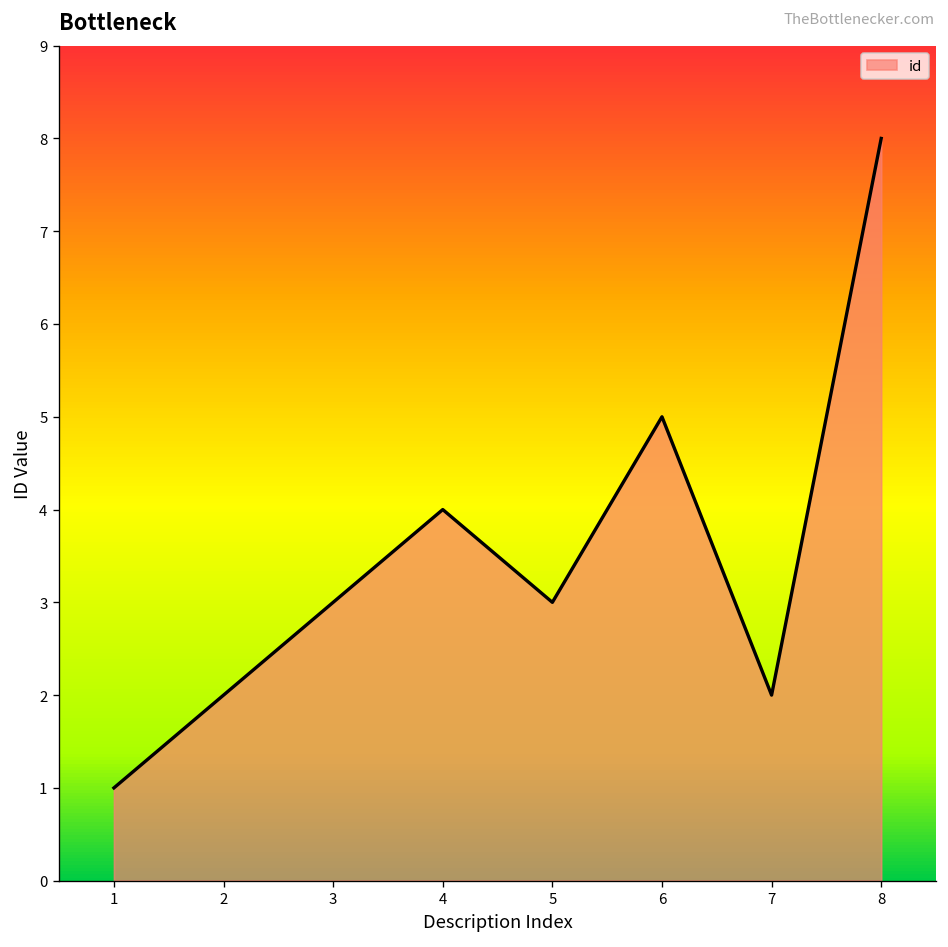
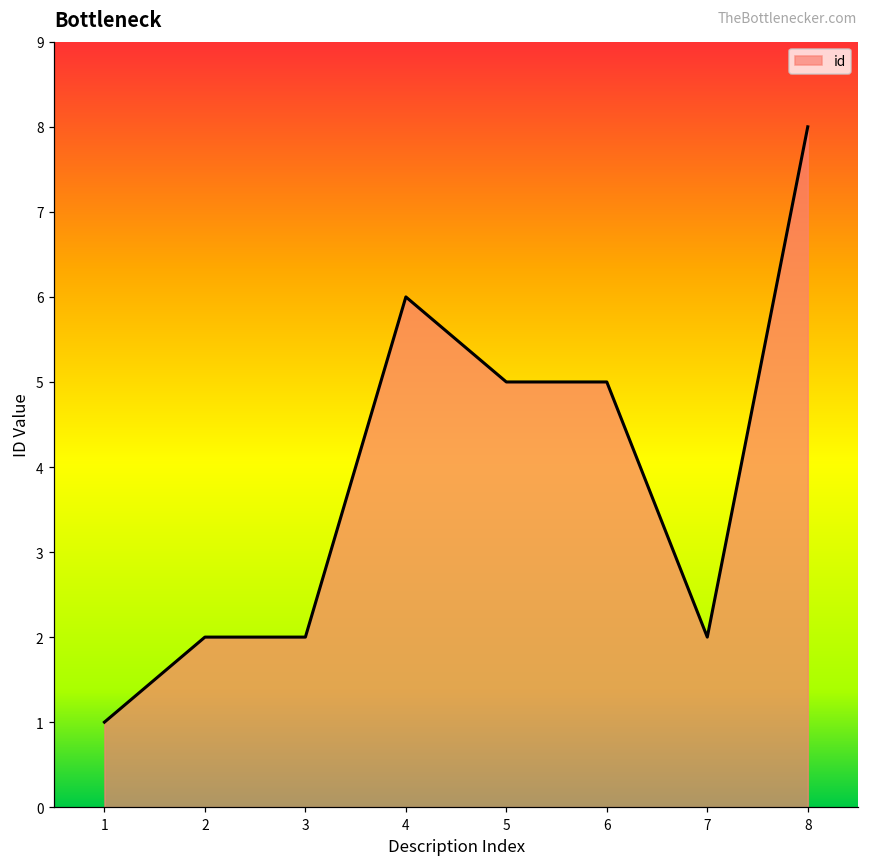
  {
    "1": 1,
    "2": 2,
-   "3": 3,
-   "4": 4,
-   "5": 3,
+   "3": 2,
+   "4": 6,
+   "5": 5,
    "6": 5,
    "7": 2,
    "8": 8
  }
